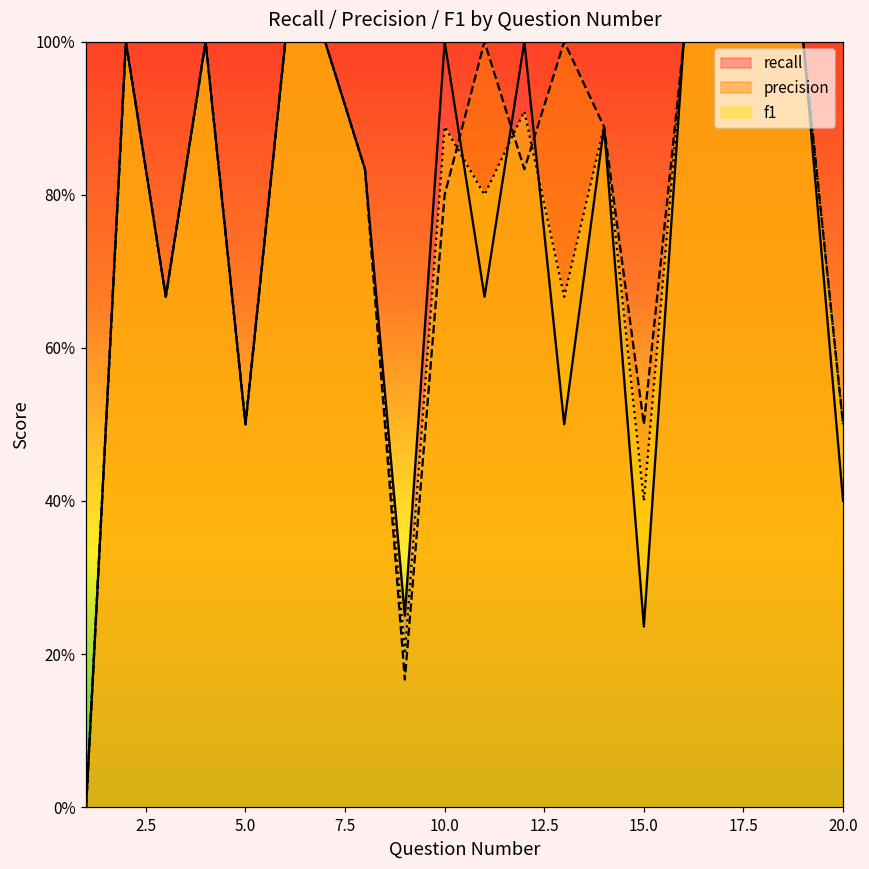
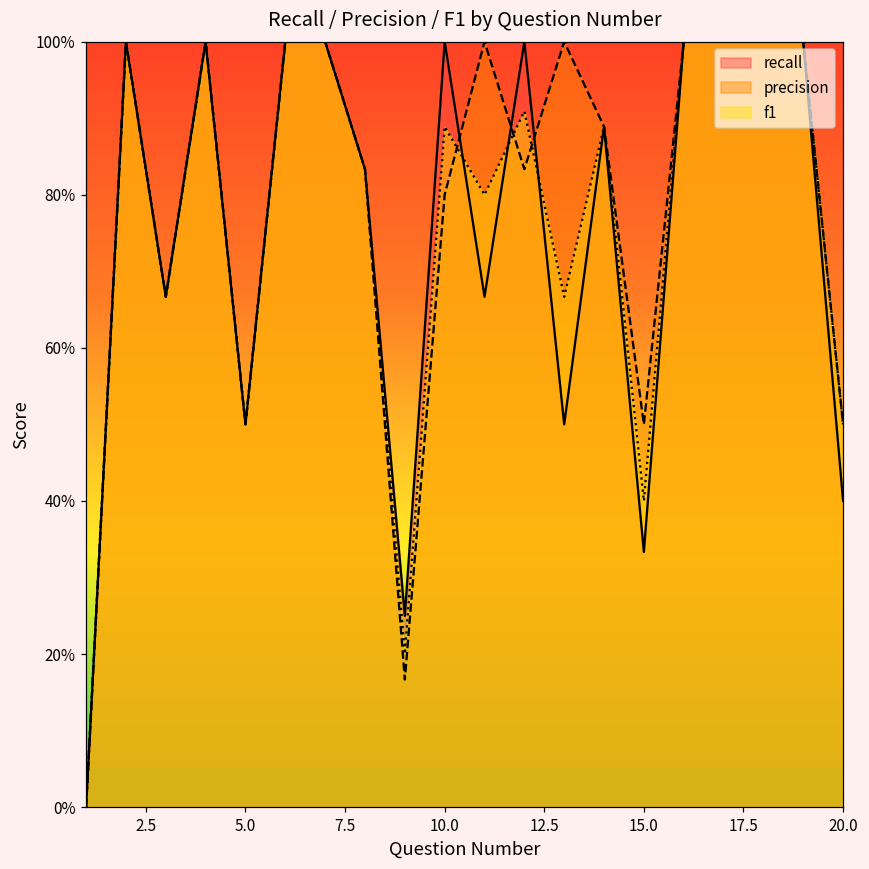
  {
    "recall": {
      "10.0": "100%",
-     "15.0": "24%",
+     "15.0": "33%",
      "20.0": "40%"
    }
  }
